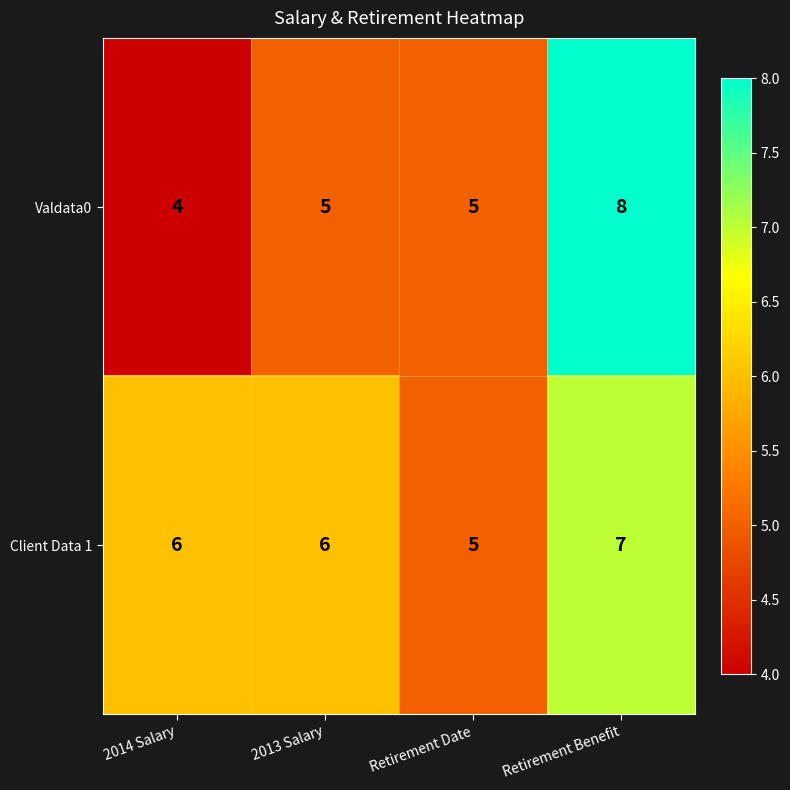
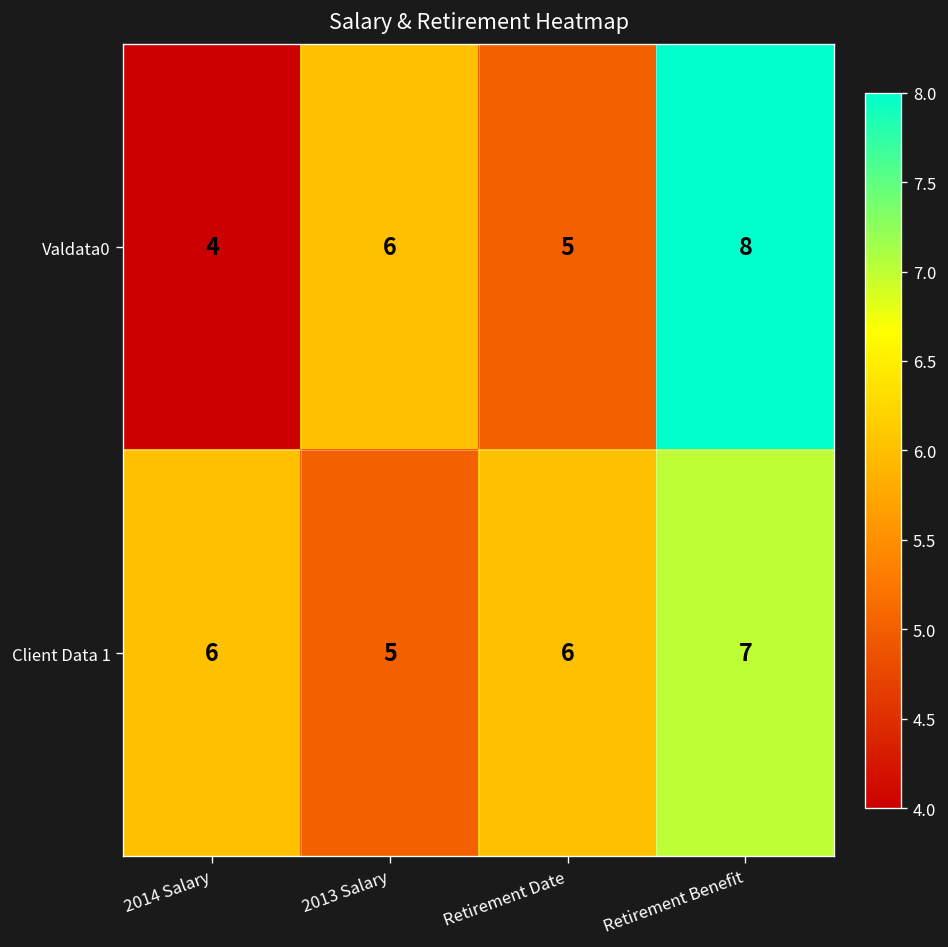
  {
    "Valdata0": {
      "2014 Salary": 4,
-     "2013 Salary": 5,
+     "2013 Salary": 6,
      "Retirement Date": 5,
      "Retirement Benefit": 8
    },
    "Client Data 1": {
      "2014 Salary": 6,
-     "2013 Salary": 6,
-     "Retirement Date": 5,
+     "2013 Salary": 5,
+     "Retirement Date": 6,
      "Retirement Benefit": 7
    }
  }
